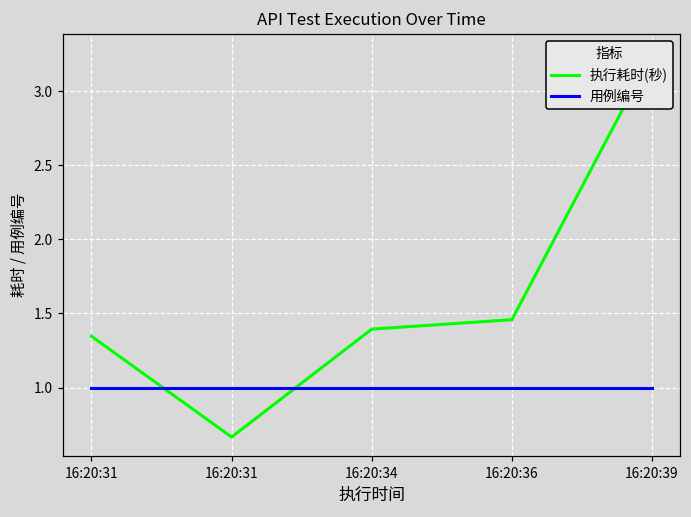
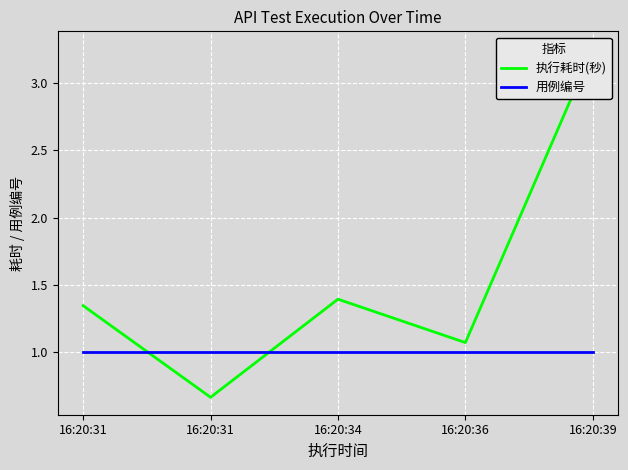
  {
    "执行耗时(秒)": {
      "16:20:34": 1.39,
-     "16:20:36": 1.46
+     "16:20:36": 1.07
    },
    "用例编号": {
      "16:20:34": 1.00,
      "16:20:36": 1.00,
      "16:20:39": 1.00
    }
  }
